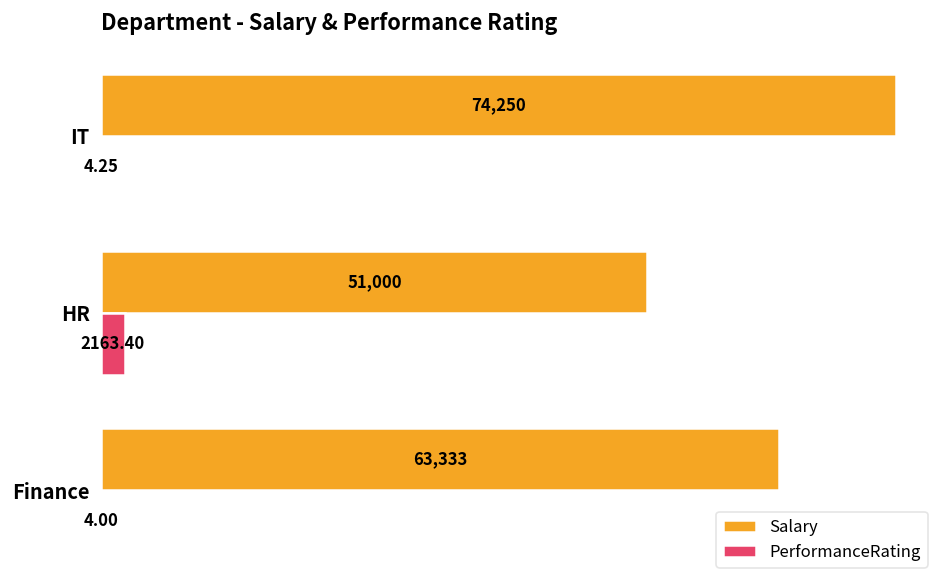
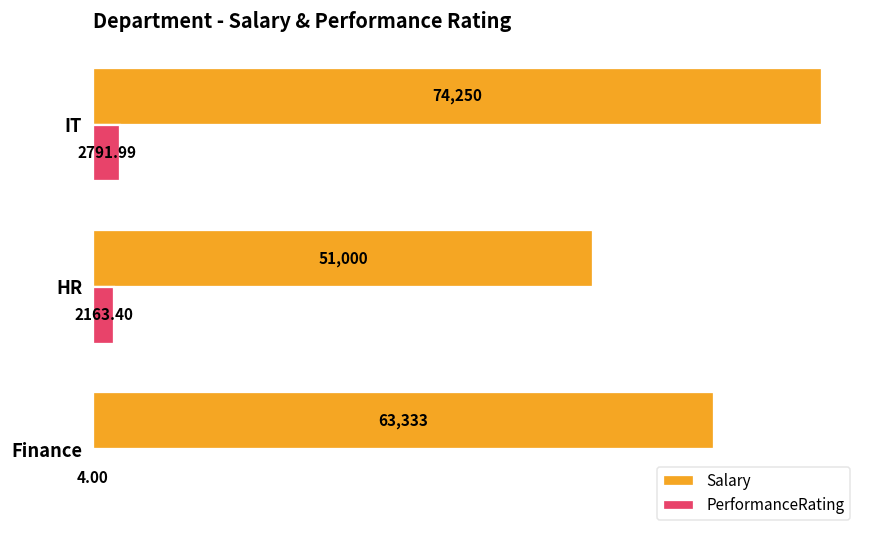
  {
    "Salary": {
      "IT": "74,250",
      "HR": "51,000",
      "Finance": "63,333"
    },
    "PerformanceRating": {
-     "IT": "4.25",
+     "IT": "2791.99",
      "HR": "2163.40",
      "Finance": "4.00"
    }
  }
